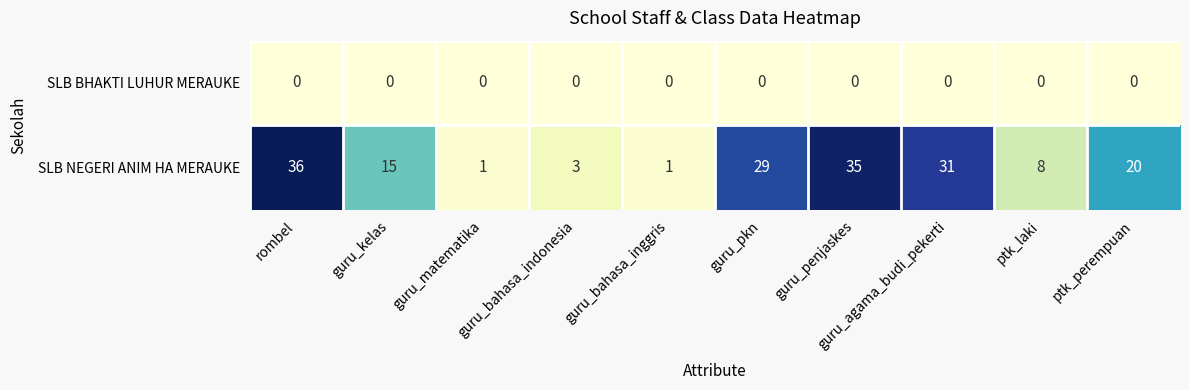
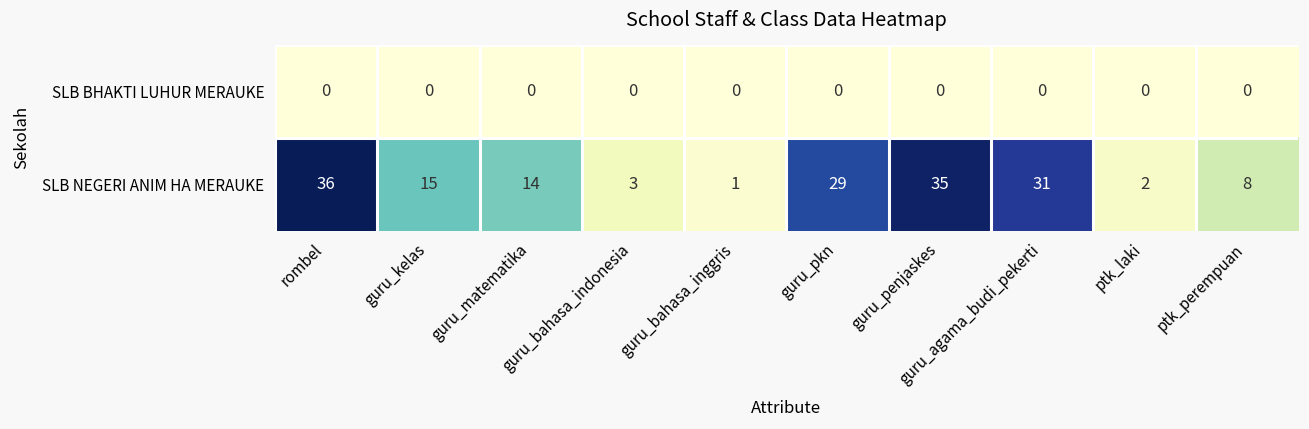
  {
    "SLB BHAKTI LUHUR MERAUKE": {
      "rombel": 0,
      "guru_kelas": 0,
      "guru_matematika": 0,
      "guru_bahasa_indonesia": 0,
      "guru_bahasa_inggris": 0,
      "guru_pkn": 0,
      "guru_penjaskes": 0,
      "guru_agama_budi_pekerti": 0,
      "ptk_laki": 0,
      "ptk_perempuan": 0
    },
    "SLB NEGERI ANIM HA MERAUKE": {
      "rombel": 36,
      "guru_kelas": 15,
-     "guru_matematika": 1,
+     "guru_matematika": 14,
      "guru_bahasa_indonesia": 3,
      "guru_bahasa_inggris": 1,
      "guru_pkn": 29,
      "guru_penjaskes": 35,
      "guru_agama_budi_pekerti": 31,
-     "ptk_laki": 8,
-     "ptk_perempuan": 20
+     "ptk_laki": 2,
+     "ptk_perempuan": 8
    }
  }
